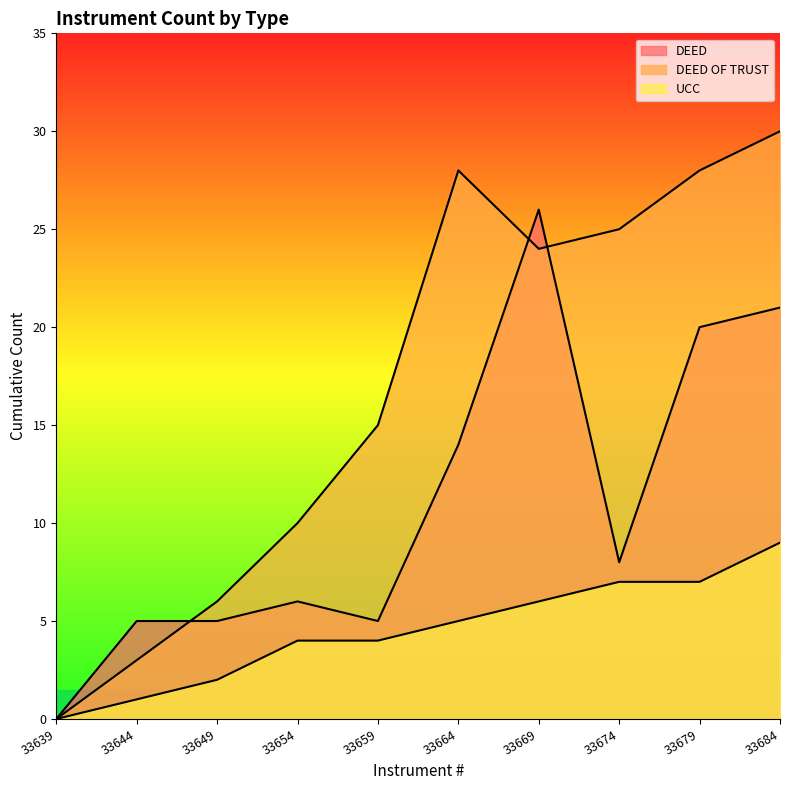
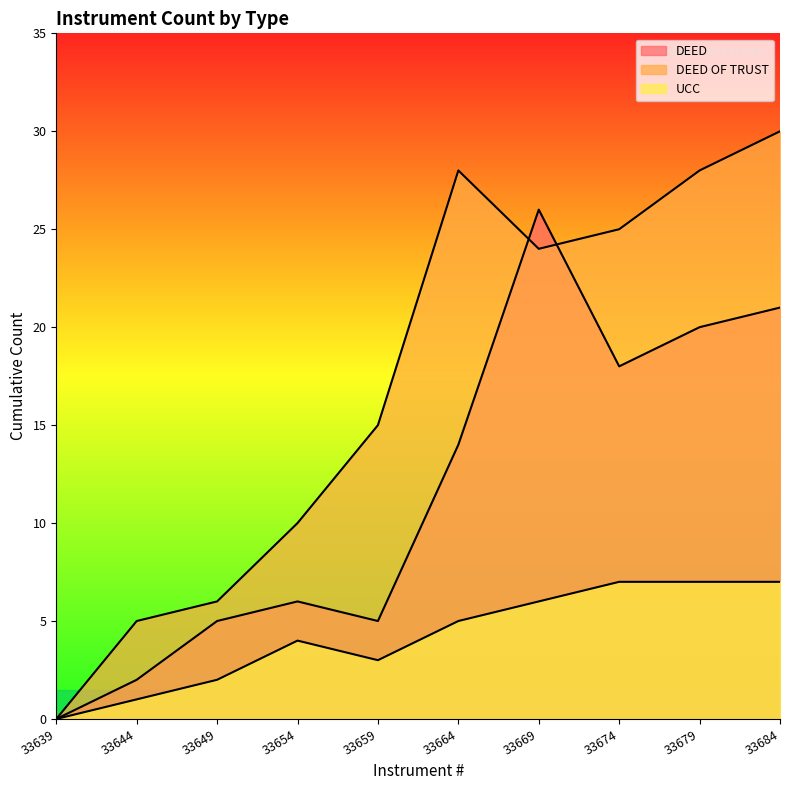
  {
    "DEED": {
-     "33644": 5,
+     "33644": 2,
      "33649": 5,
      "33654": 6,
      "33659": 5,
      "33664": 14,
      "33669": 26,
-     "33674": 8,
+     "33674": 18,
      "33679": 20,
      "33684": 21
    },
    "DEED OF TRUST": {
-     "33644": 3,
+     "33644": 5,
      "33649": 6,
      "33654": 10,
      "33659": 15,
      "33664": 28,
      "33669": 24,
      "33674": 25,
      "33679": 28,
      "33684": 30
    },
    "UCC": {
      "33649": 2,
      "33654": 4,
-     "33659": 4,
+     "33659": 3,
      "33664": 5,
      "33669": 6,
      "33674": 7,
      "33679": 7,
-     "33684": 9
+     "33684": 7
    }
  }
